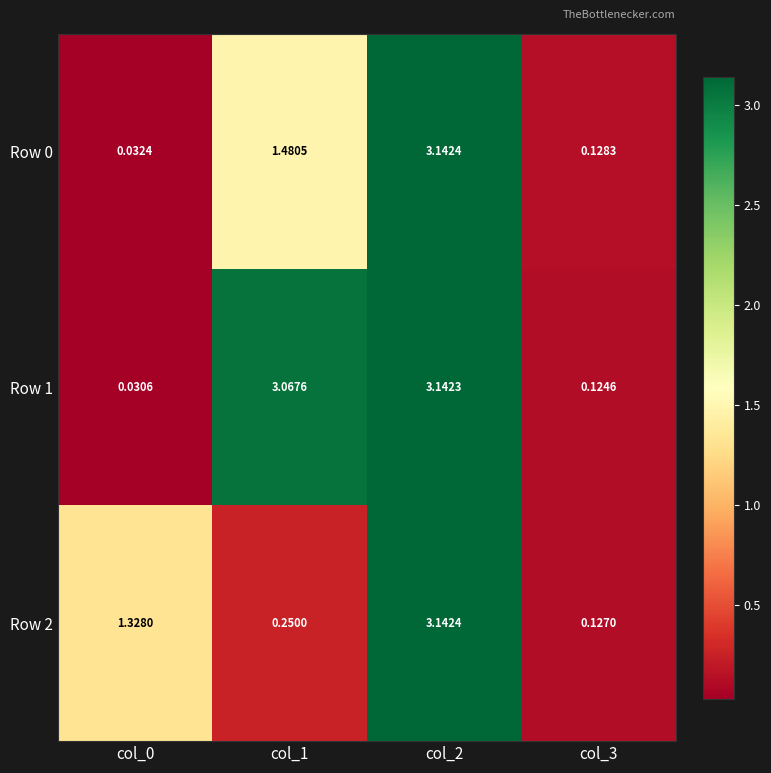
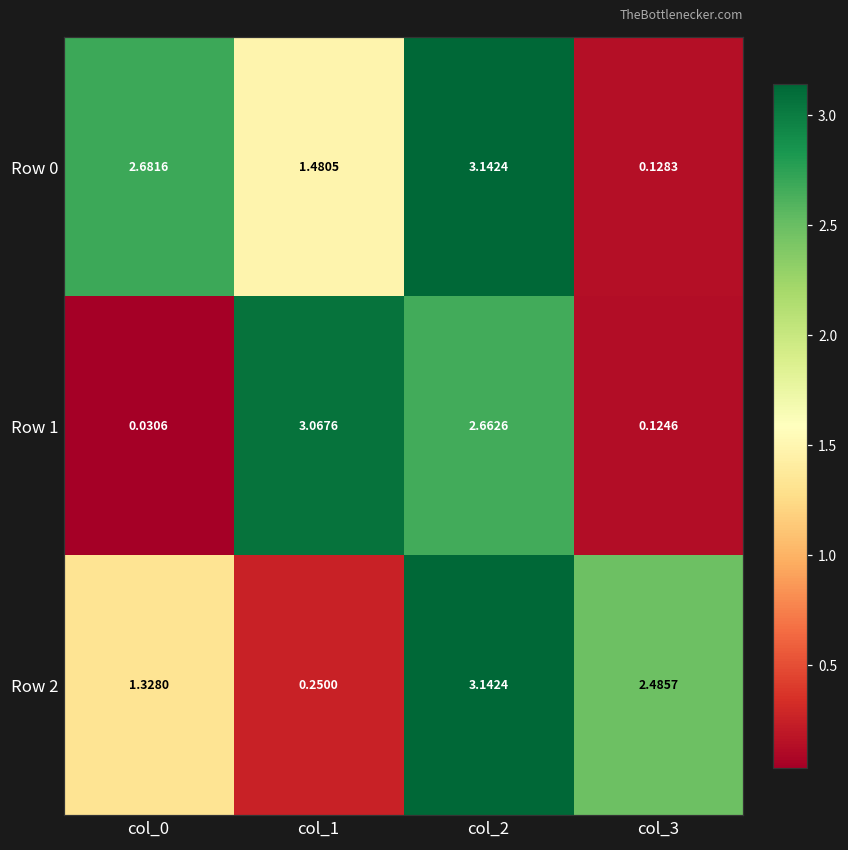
  {
    "Row 0": {
-     "col_0": 0.0324,
+     "col_0": 2.6816,
      "col_1": 1.4805,
      "col_2": 3.1424,
      "col_3": 0.1283
    },
    "Row 1": {
      "col_0": 0.0306,
      "col_1": 3.0676,
-     "col_2": 3.1423,
+     "col_2": 2.6626,
      "col_3": 0.1246
    },
    "Row 2": {
      "col_0": 1.3280,
      "col_1": 0.2500,
      "col_2": 3.1424,
-     "col_3": 0.1270
+     "col_3": 2.4857
    }
  }
